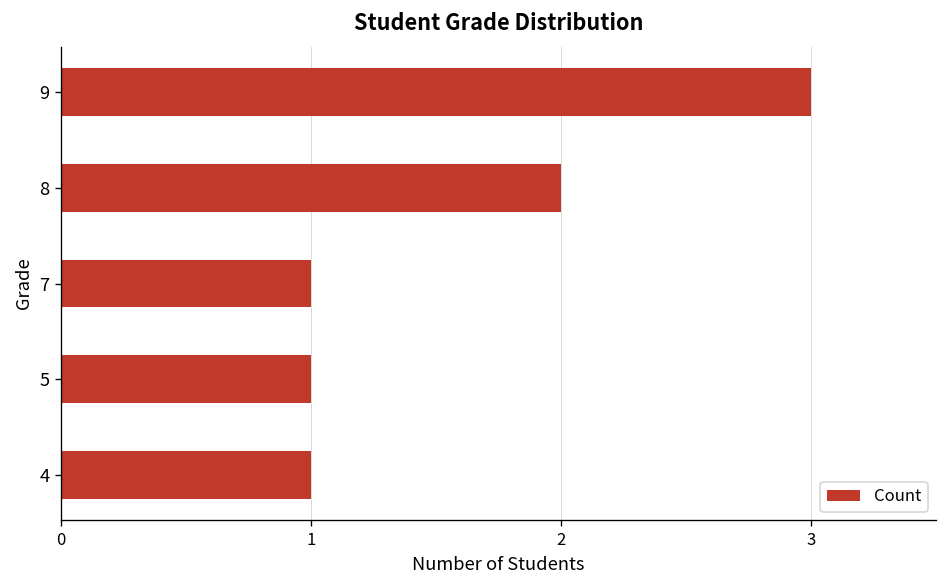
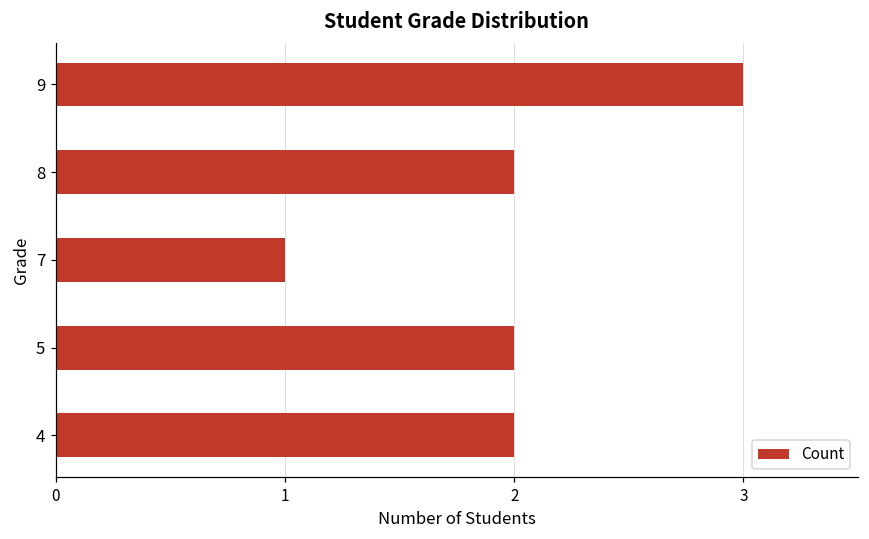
  {
    "9": 3,
    "8": 2,
    "7": 1,
-   "5": 1,
-   "4": 1
+   "5": 2,
+   "4": 2
  }
